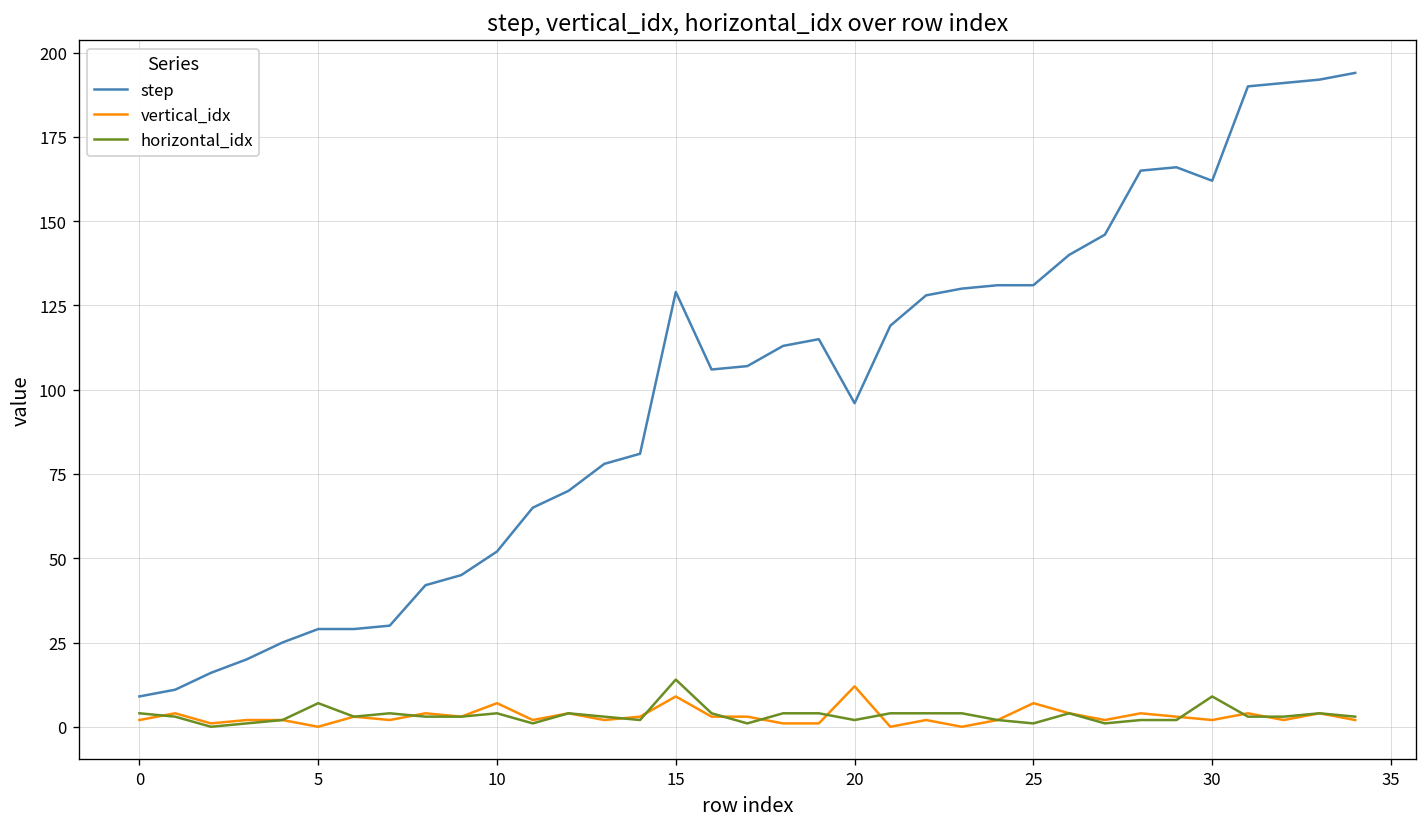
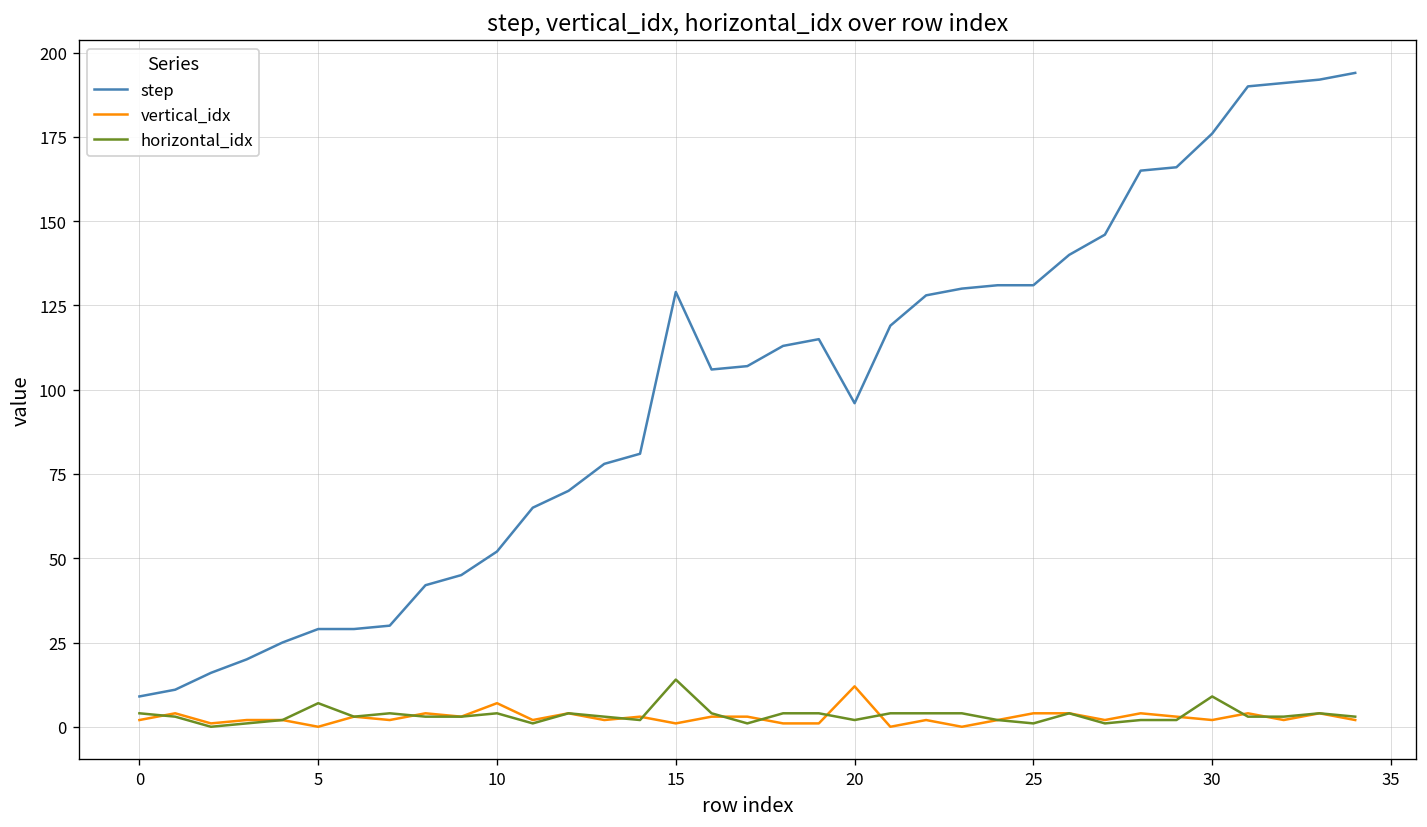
  {
    "step": {
      "0": 9,
      "5": 29,
      "10": 52,
      "15": 129,
      "20": 96,
      "25": 131,
-     "30": 162
+     "30": 176
    },
    "vertical_idx": {
      "0": 2,
      "5": 0,
      "10": 7,
-     "15": 9,
+     "15": 1,
      "20": 12,
-     "25": 7,
+     "25": 4,
      "30": 2
    },
    "horizontal_idx": {
      "0": 4,
      "5": 7,
      "10": 4,
      "15": 14,
      "20": 2,
      "25": 1,
      "30": 9
    }
  }
